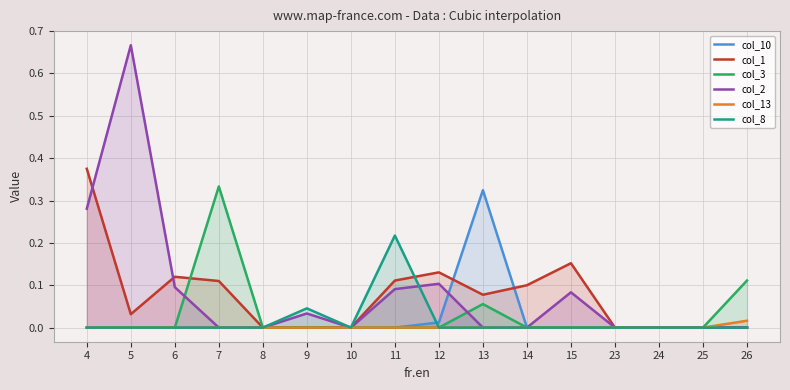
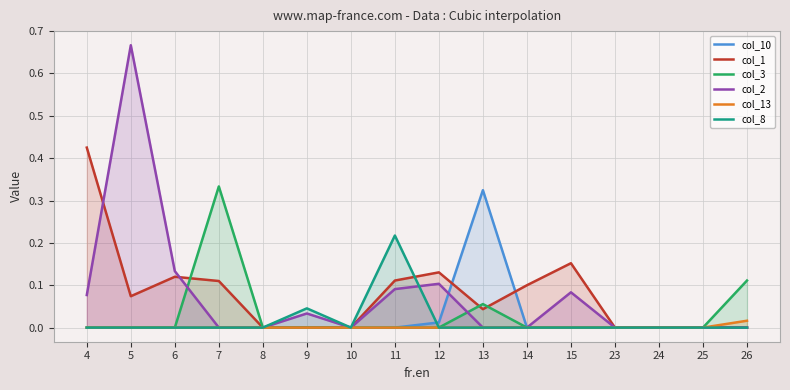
  {
    "col_10": {
      "12": 0.01,
      "13": 0.32
    },
    "col_1": {
-     "4": 0.38,
-     "5": 0.03,
+     "4": 0.43,
+     "5": 0.07,
      "6": 0.12,
      "7": 0.11,
      "11": 0.11,
      "12": 0.13,
-     "13": 0.08,
+     "13": 0.04,
      "14": 0.10,
      "15": 0.15
    },
    "col_2": {
-     "4": 0.28,
+     "4": 0.08,
      "5": 0.67,
-     "6": 0.10,
+     "6": 0.13,
      "9": 0.03,
      "11": 0.09,
      "12": 0.10,
      "15": 0.08
    },
    "col_13": {
      "26": 0.02
    }
  }
